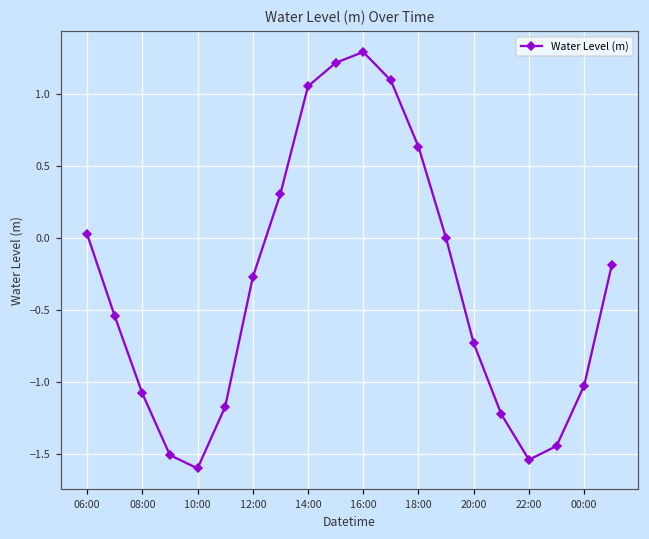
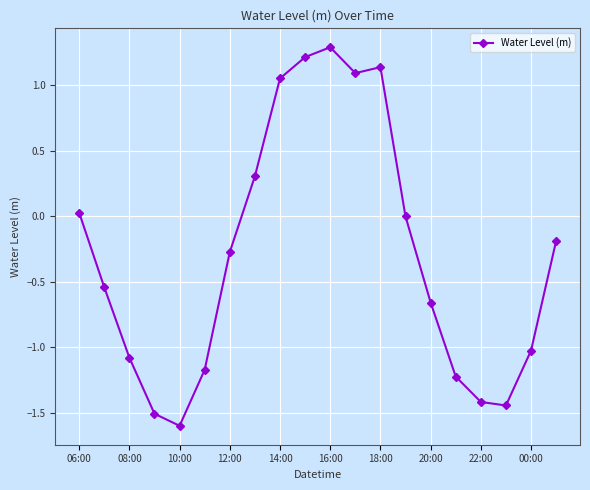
  {
    "06:00": 0.03,
    "08:00": -1.08,
    "10:00": -1.60,
    "12:00": -0.27,
    "14:00": 1.05,
    "16:00": 1.29,
-   "18:00": 0.63,
-   "20:00": -0.73,
-   "22:00": -1.54,
+   "18:00": 1.14,
+   "20:00": -0.66,
+   "22:00": -1.42,
    "00:00": -1.02
  }
